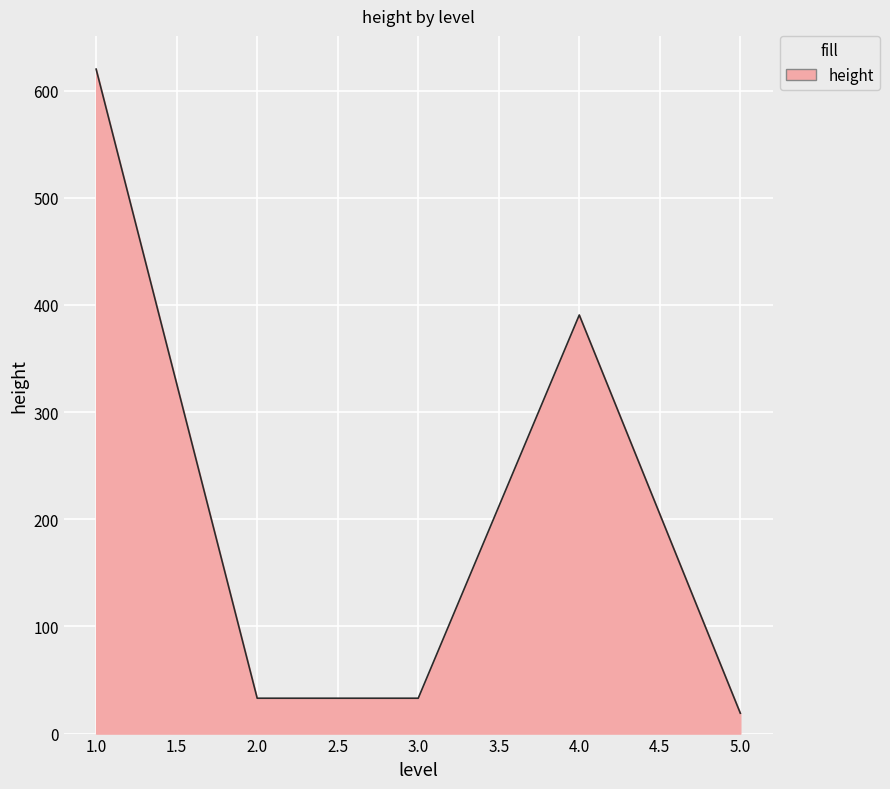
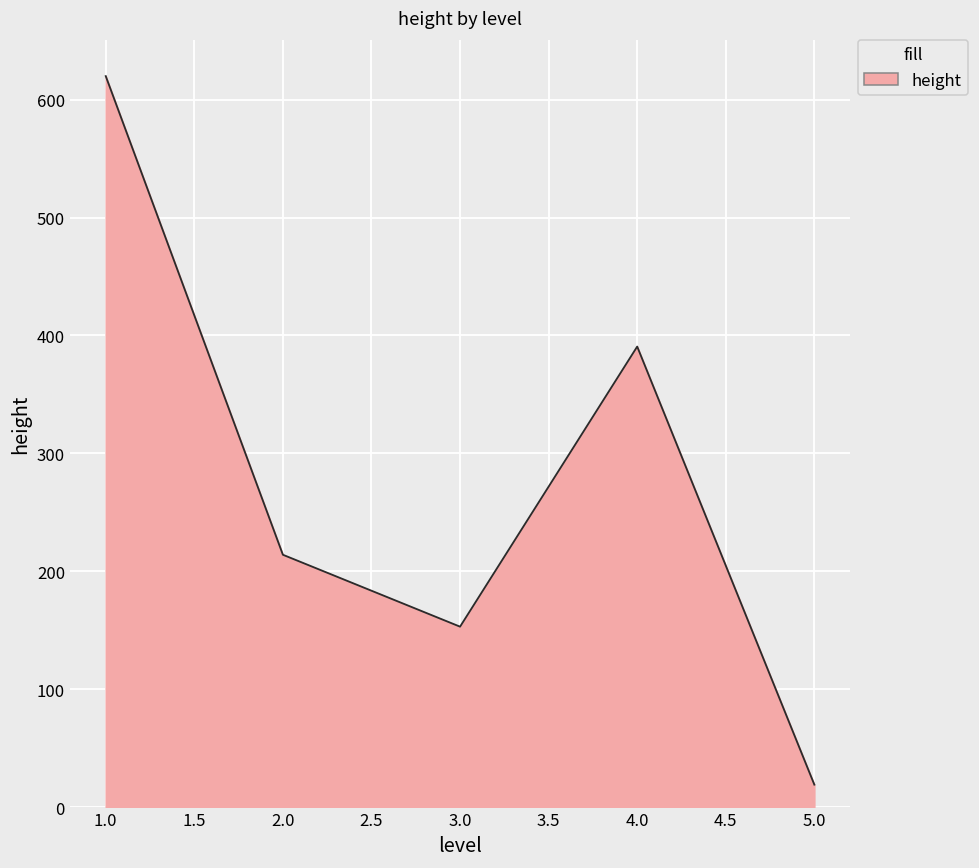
  {
    "1.0": 620,
-   "2.0": 33,
-   "3.0": 33,
+   "2.0": 214,
+   "3.0": 153,
    "4.0": 391,
    "5.0": 19
  }
